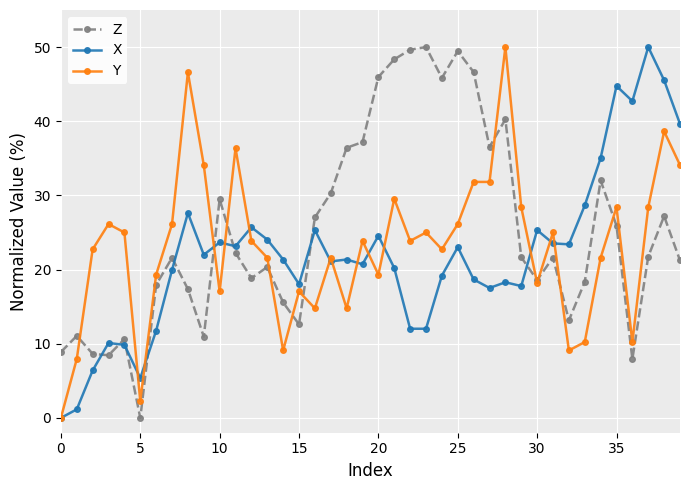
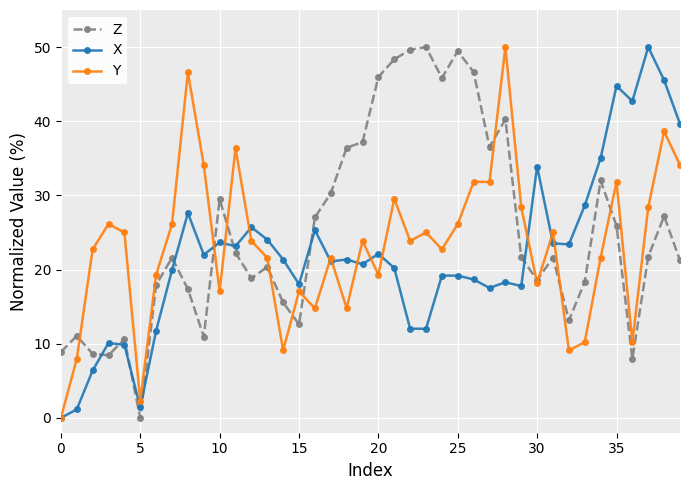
  {
    "Z": {
      "0": 9,
      "5": 0,
      "10": 29,
      "15": 13,
      "20": 46,
      "25": 49,
      "30": 19,
      "35": 26
    },
    "X": {
-     "5": 5,
+     "5": 1,
      "10": 24,
      "15": 18,
-     "20": 25,
-     "25": 23,
-     "30": 25,
+     "20": 22,
+     "25": 19,
+     "30": 34,
      "35": 45
    },
    "Y": {
      "5": 2,
      "10": 17,
      "15": 17,
      "20": 19,
      "25": 26,
      "30": 18,
-     "35": 28
+     "35": 32
    }
  }
